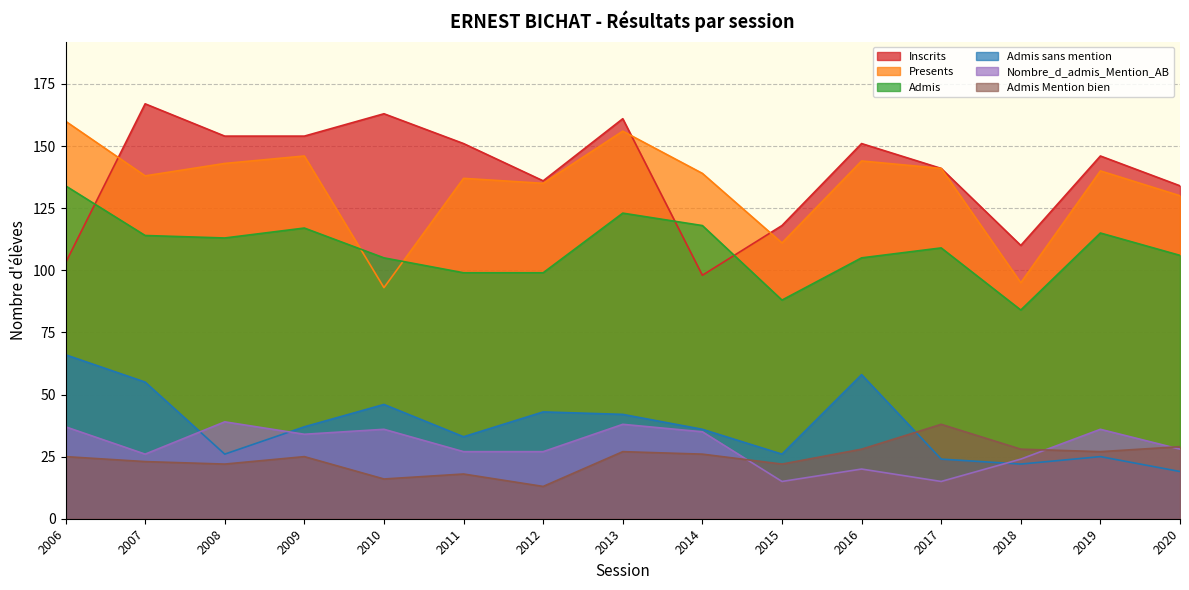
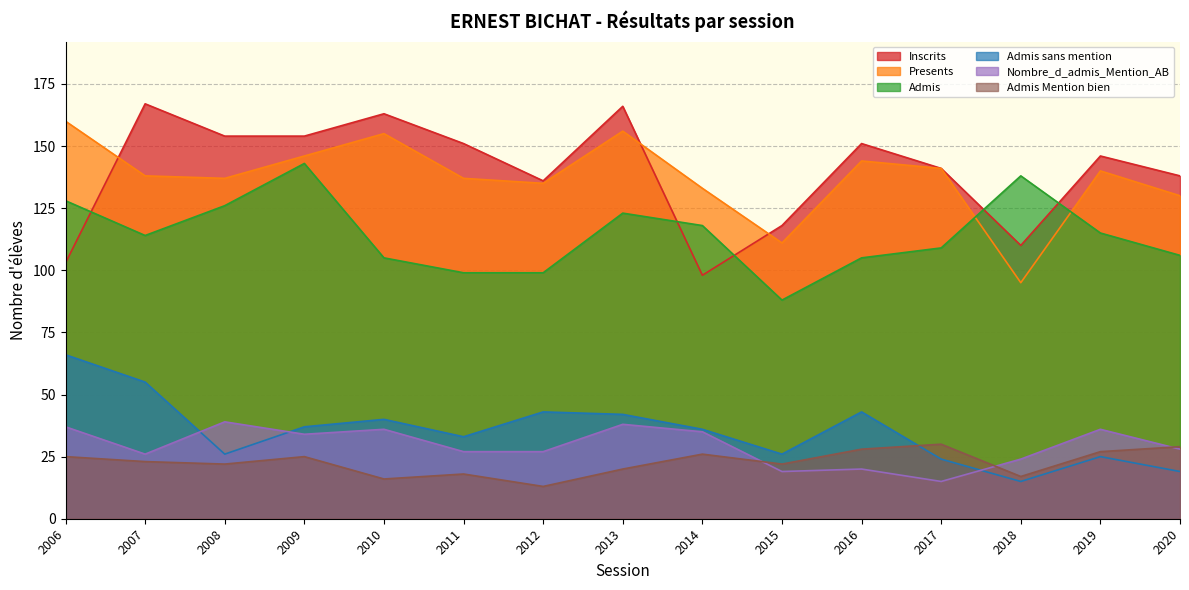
  {
    "Inscrits": {
      "2006": 103,
      "2007": 167,
      "2008": 154,
      "2009": 154,
      "2010": 163,
      "2011": 151,
-     "2013": 161,
+     "2013": 166,
      "2014": 98,
      "2015": 118,
      "2016": 151,
      "2018": 110,
      "2019": 146,
-     "2020": 134
+     "2020": 138
    },
    "Presents": {
      "2006": 160,
      "2007": 138,
-     "2008": 143,
+     "2008": 137,
      "2009": 146,
-     "2010": 93,
+     "2010": 155,
      "2011": 137,
      "2013": 156,
-     "2014": 139,
+     "2014": 133,
      "2015": 111,
      "2016": 144,
      "2018": 95,
      "2019": 140,
      "2020": 130
    },
    "Admis": {
-     "2006": 134,
+     "2006": 128,
      "2007": 114,
-     "2008": 113,
-     "2009": 117,
+     "2008": 126,
+     "2009": 143,
      "2010": 105,
      "2011": 99,
      "2012": 99,
      "2013": 123,
      "2014": 118,
      "2015": 88,
      "2016": 105,
      "2017": 109,
-     "2018": 84,
+     "2018": 138,
      "2019": 115,
      "2020": 106
    },
    "Admis sans mention": {
      "2006": 66,
      "2007": 55,
      "2008": 26,
      "2009": 37,
-     "2010": 46,
+     "2010": 40,
      "2011": 33,
      "2012": 43,
      "2013": 42,
      "2015": 26,
-     "2016": 58,
+     "2016": 43,
      "2017": 24,
-     "2018": 22,
+     "2018": 15,
      "2019": 25,
      "2020": 19
    },
    "Nombre_d_admis_Mention_AB": {
      "2006": 37,
      "2007": 26,
      "2008": 39,
      "2009": 34,
      "2010": 36,
      "2011": 27,
      "2012": 27,
      "2013": 38,
-     "2015": 15,
+     "2015": 19,
      "2016": 20,
      "2017": 15,
      "2018": 24,
      "2019": 36
    },
    "Admis Mention bien": {
      "2006": 25,
      "2007": 23,
      "2008": 22,
      "2009": 25,
      "2010": 16,
      "2011": 18,
      "2012": 13,
-     "2013": 27,
+     "2013": 20,
      "2014": 26,
      "2015": 22,
      "2016": 28,
-     "2017": 38,
-     "2018": 28,
+     "2017": 30,
+     "2018": 17,
      "2019": 27
    }
  }
